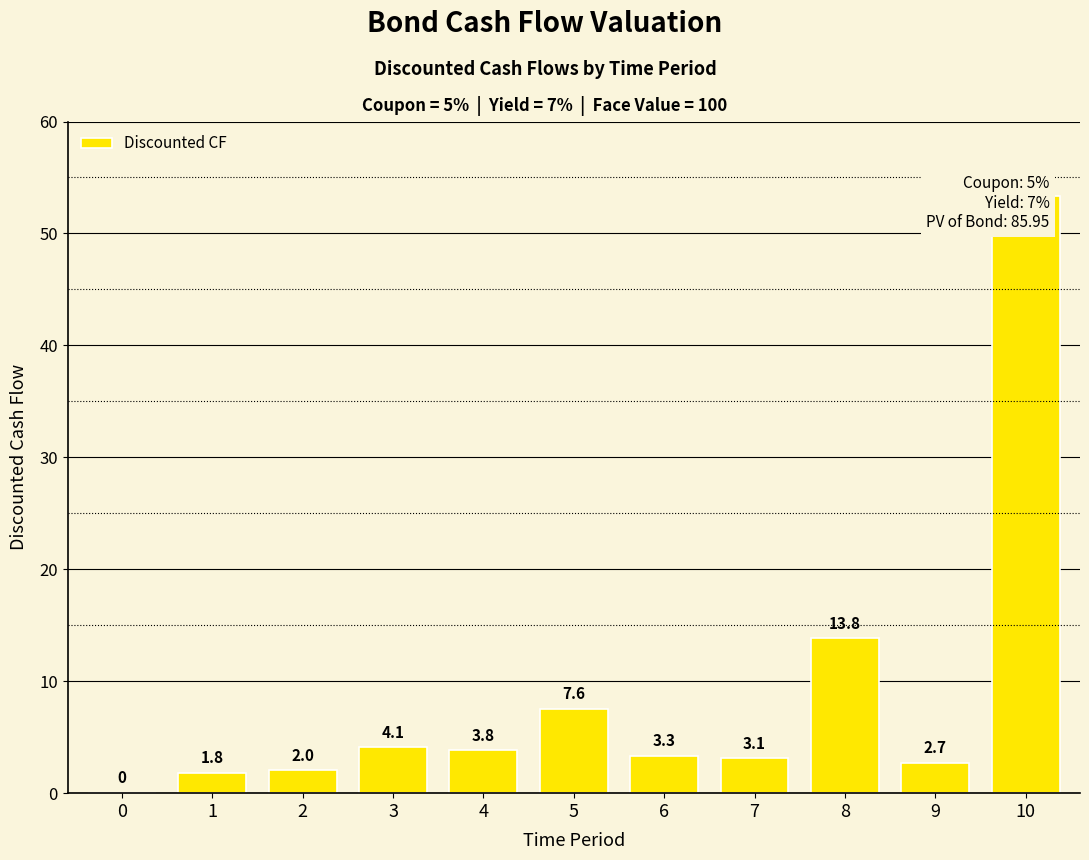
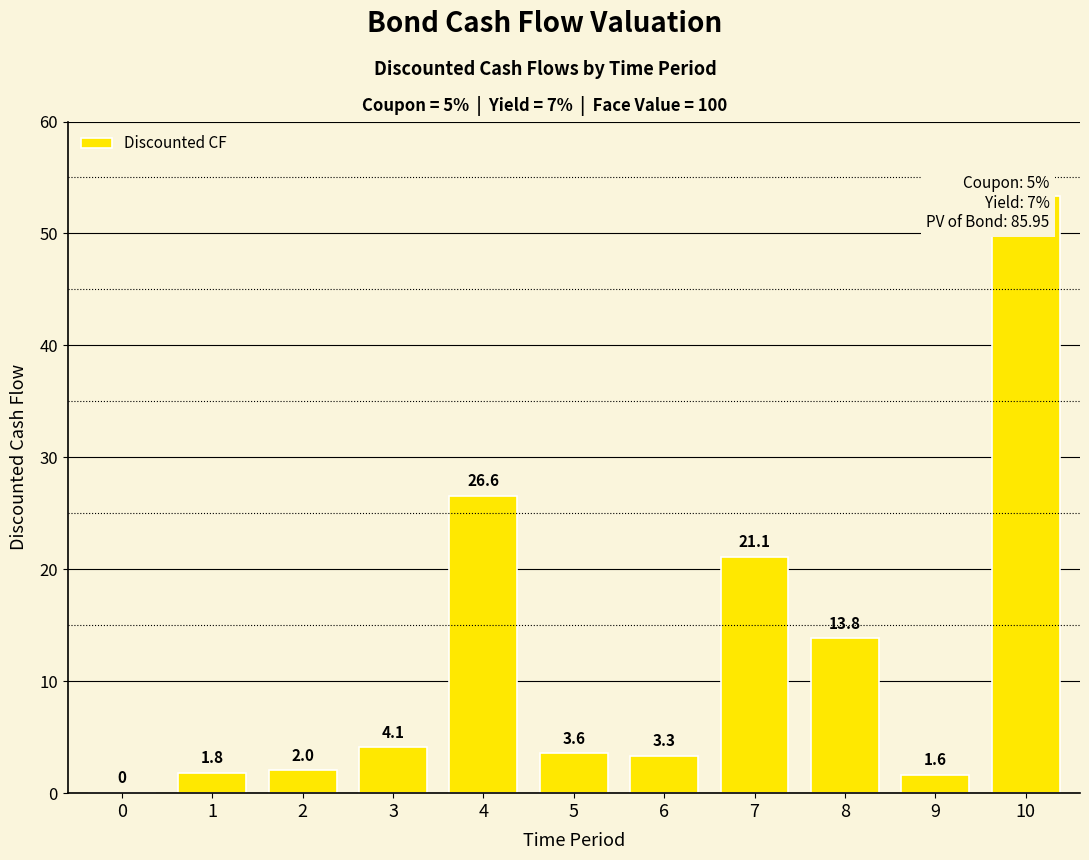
  {
    "0": 0,
    "1": 1.8,
    "2": 2.0,
    "3": 4.1,
-   "4": 3.8,
-   "5": 7.6,
+   "4": 26.6,
+   "5": 3.6,
    "6": 3.3,
-   "7": 3.1,
+   "7": 21.1,
    "8": 13.8,
-   "9": 2.7
+   "9": 1.6
  }
